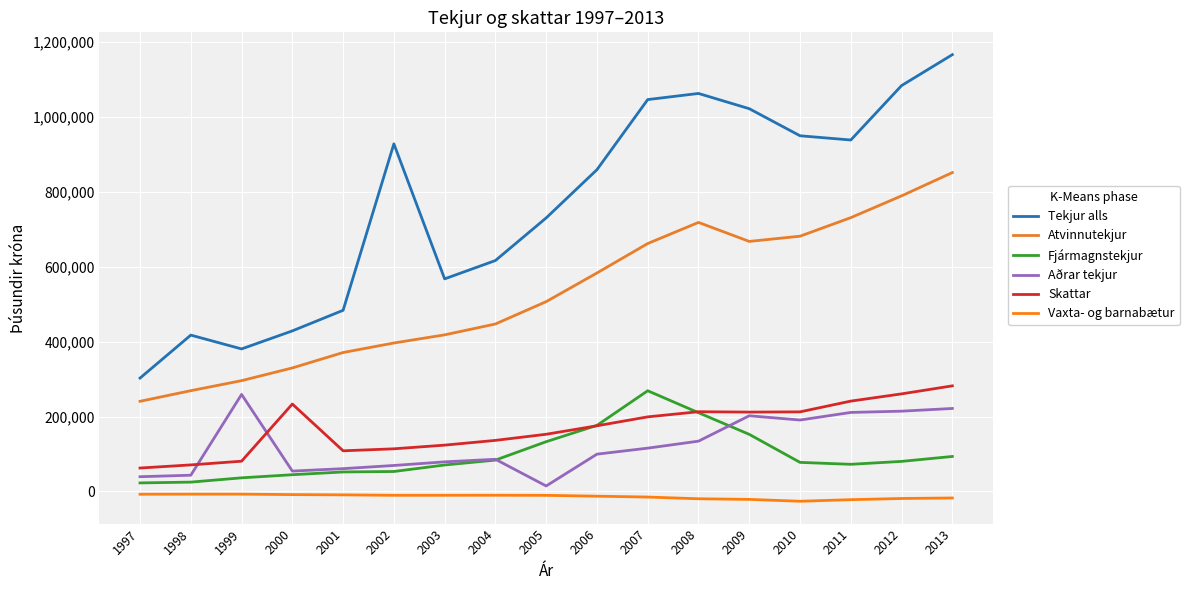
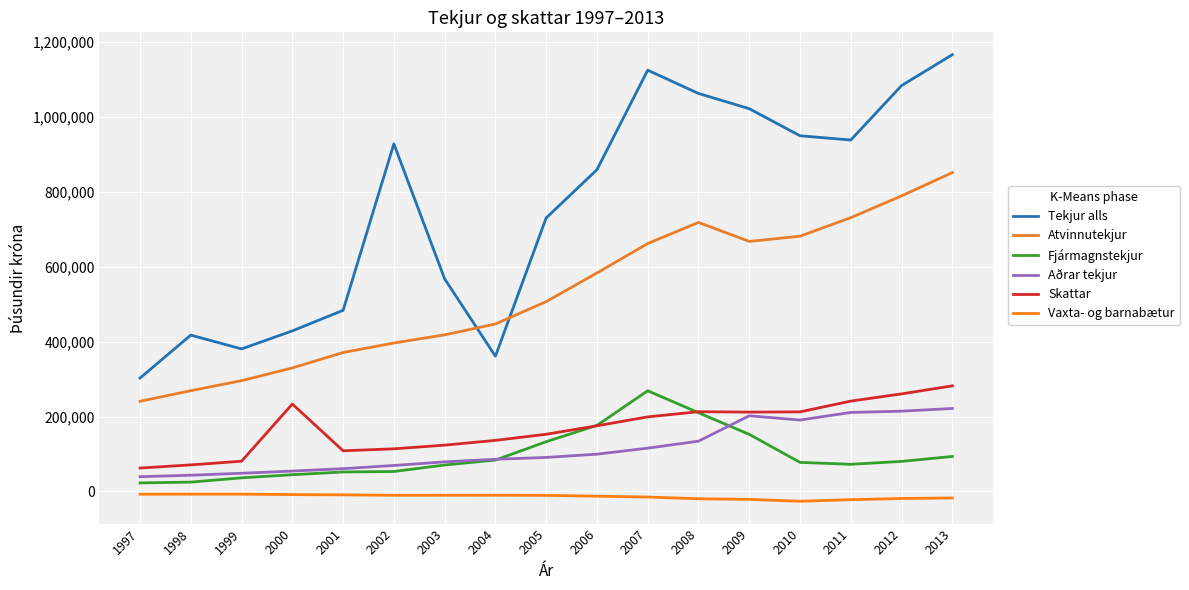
  {
    "Tekjur alls": {
      "1997": "300,000",
      "1998": "420,000",
      "1999": "380,000",
      "2000": "430,000",
      "2001": "480,000",
      "2002": "930,000",
      "2003": "570,000",
-     "2004": "620,000",
+     "2004": "360,000",
      "2005": "730,000",
      "2006": "860,000",
-     "2007": "1,050,000",
+     "2007": "1,120,000",
      "2008": "1,060,000",
      "2009": "1,020,000",
      "2010": "950,000",
      "2011": "940,000",
      "2012": "1,080,000",
      "2013": "1,170,000"
    },
    "Fjármagnstekjur": {
      "1997": "20,000",
      "1998": "20,000",
      "1999": "40,000",
      "2000": "40,000",
      "2001": "50,000",
      "2002": "50,000",
      "2003": "70,000",
      "2005": "130,000",
      "2007": "270,000",
      "2009": "150,000",
      "2010": "80,000",
      "2011": "70,000",
      "2012": "80,000",
      "2013": "90,000"
    },
    "Aðrar tekjur": {
      "1997": "40,000",
      "1998": "40,000",
-     "1999": "260,000",
+     "1999": "50,000",
      "2000": "50,000",
      "2001": "60,000",
      "2002": "70,000",
      "2003": "80,000",
-     "2005": "10,000",
+     "2005": "90,000",
      "2006": "100,000",
      "2007": "120,000",
      "2008": "130,000",
      "2009": "200,000",
      "2010": "190,000",
      "2011": "210,000",
      "2012": "210,000",
      "2013": "220,000"
    },
    "Skattar": {
      "1997": "60,000",
      "1998": "70,000",
      "1999": "80,000",
      "2000": "230,000",
      "2001": "110,000",
      "2002": "110,000",
      "2003": "120,000",
      "2004": "140,000",
      "2005": "150,000",
      "2007": "200,000",
      "2009": "210,000",
      "2010": "210,000",
      "2011": "240,000",
      "2012": "260,000",
      "2013": "280,000"
    }
  }
